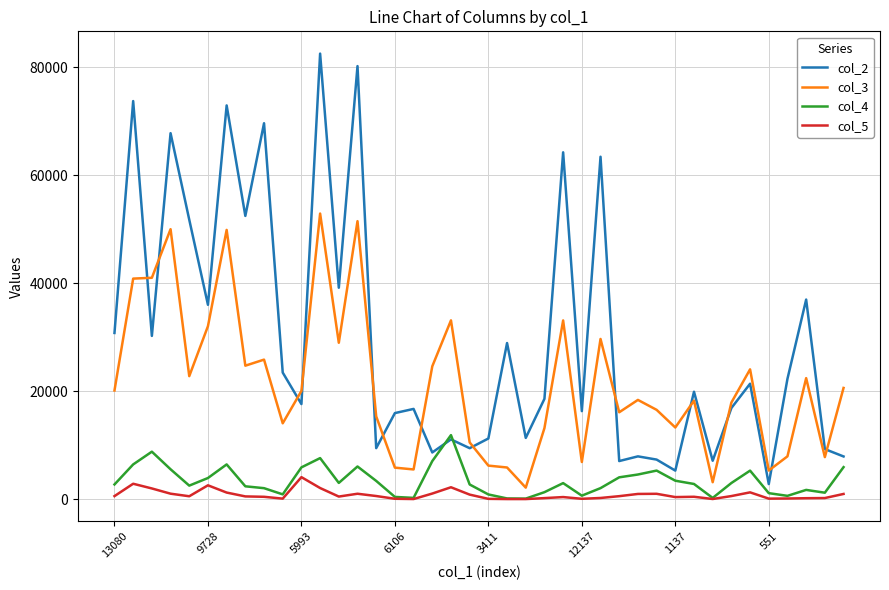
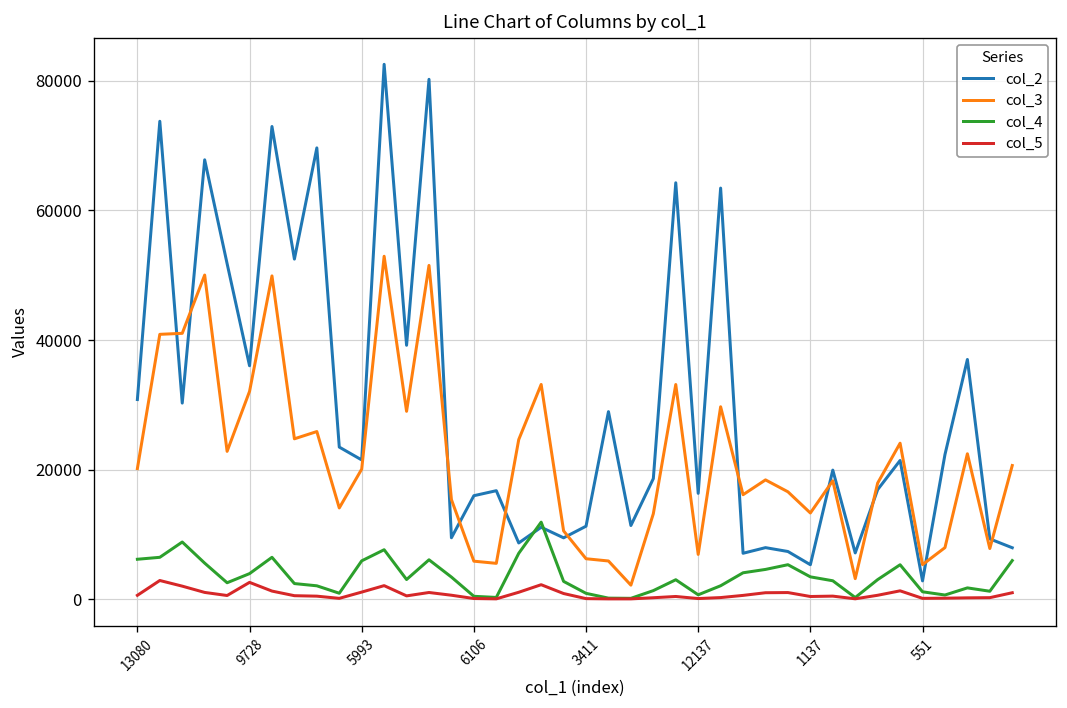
  {
    "col_2": {
      "13080": 31000,
      "9728": 36000,
-     "5993": 18000,
+     "5993": 21000,
      "6106": 16000,
      "3411": 11000,
      "12137": 16000,
      "1137": 5000,
      "551": 3000
    },
    "col_3": {
      "13080": 20000,
      "9728": 32000,
      "5993": 20000,
      "6106": 6000,
      "3411": 6000,
      "12137": 7000,
      "1137": 13000,
      "551": 5000
    },
    "col_4": {
-     "13080": 3000,
+     "13080": 6000,
      "9728": 4000,
      "5993": 6000,
      "3411": 1000,
      "12137": 1000,
      "1137": 3000,
      "551": 1000
    },
    "col_5": {
      "13080": 1000,
      "9728": 3000,
-     "5993": 4000,
+     "5993": 1000,
      "3411": 0,
      "12137": 0,
      "1137": 0,
      "551": 0
    }
  }
